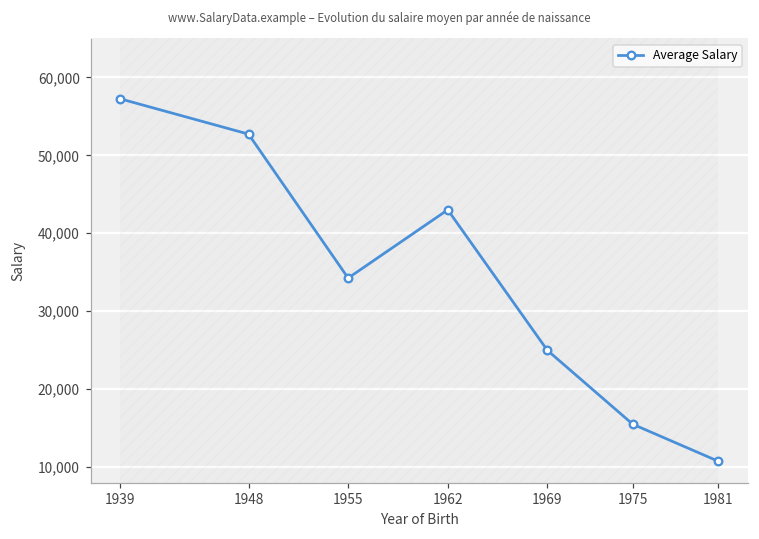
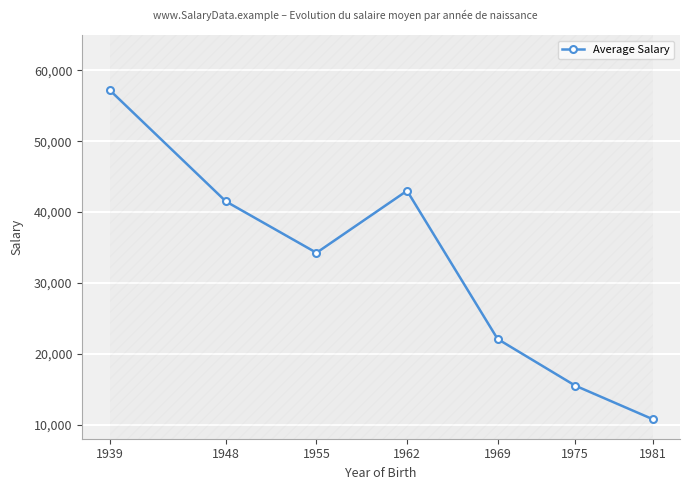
  {
    "1939": "57,000",
-   "1948": "53,000",
+   "1948": "42,000",
    "1955": "34,000",
    "1962": "43,000",
-   "1969": "25,000",
+   "1969": "22,000",
    "1975": "15,000",
    "1981": "11,000"
  }
